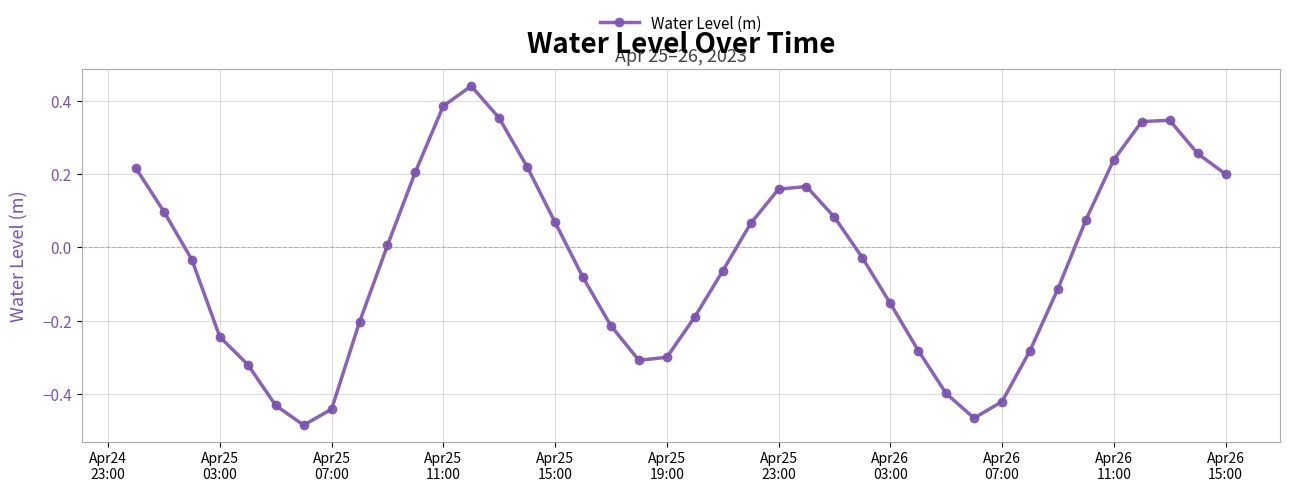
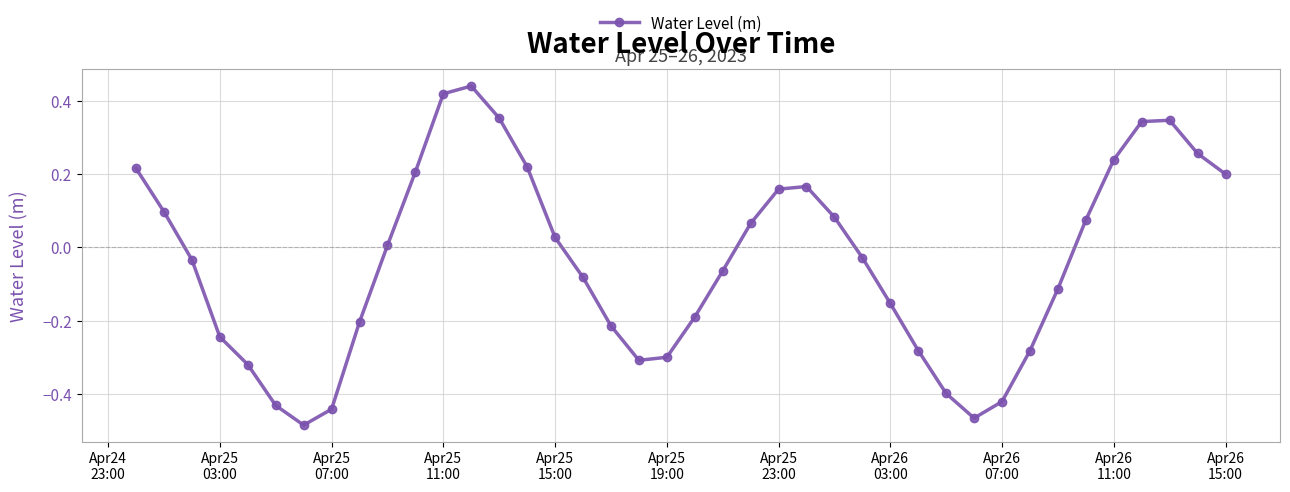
  {
    "Apr25 03:00": -0.24,
    "Apr25 07:00": -0.44,
-   "Apr25 11:00": 0.39,
-   "Apr25 15:00": 0.07,
+   "Apr25 11:00": 0.42,
+   "Apr25 15:00": 0.03,
    "Apr25 19:00": -0.30,
    "Apr25 23:00": 0.16,
    "Apr26 03:00": -0.15,
    "Apr26 07:00": -0.42,
    "Apr26 11:00": 0.24,
    "Apr26 15:00": 0.20
  }
